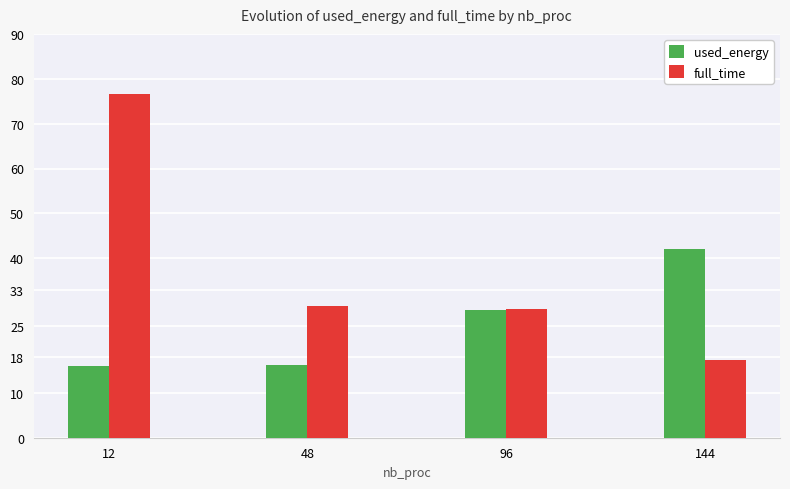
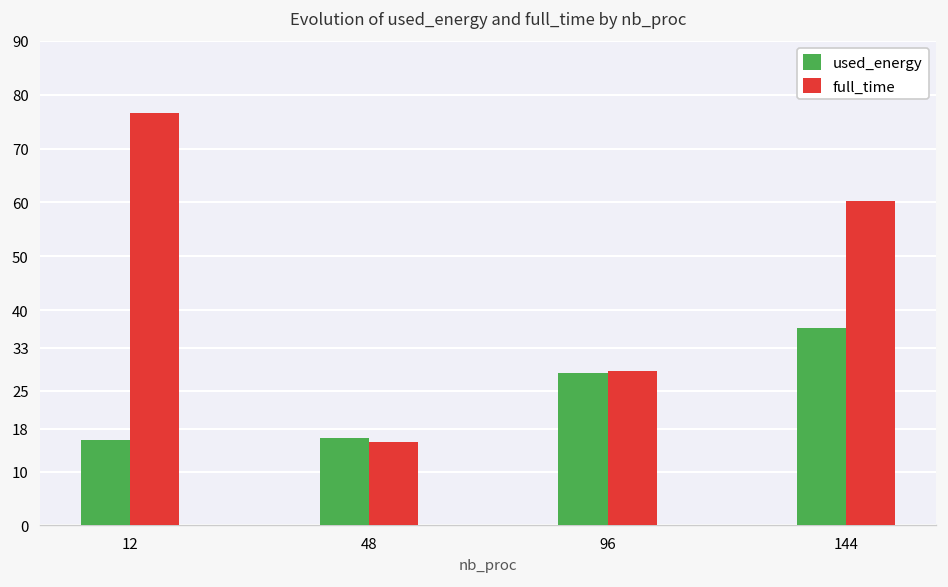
  {
    "used_energy": {
      "12": 16,
      "48": 16,
      "96": 28,
-     "144": 42
+     "144": 37
    },
    "full_time": {
      "12": 77,
-     "48": 29,
+     "48": 16,
      "96": 29,
-     "144": 17
+     "144": 60
    }
  }
